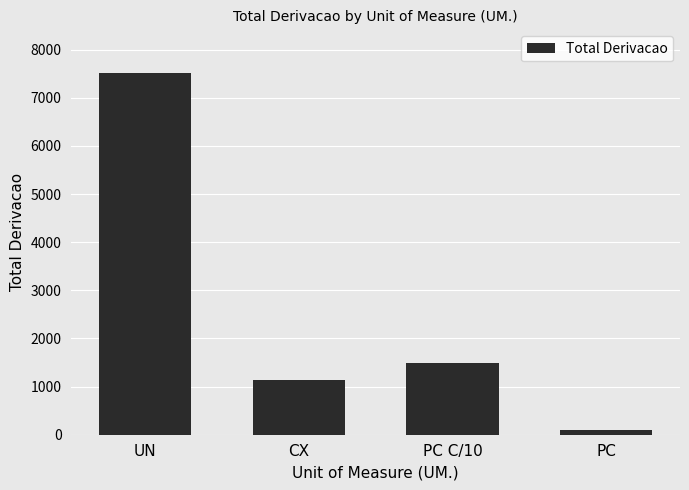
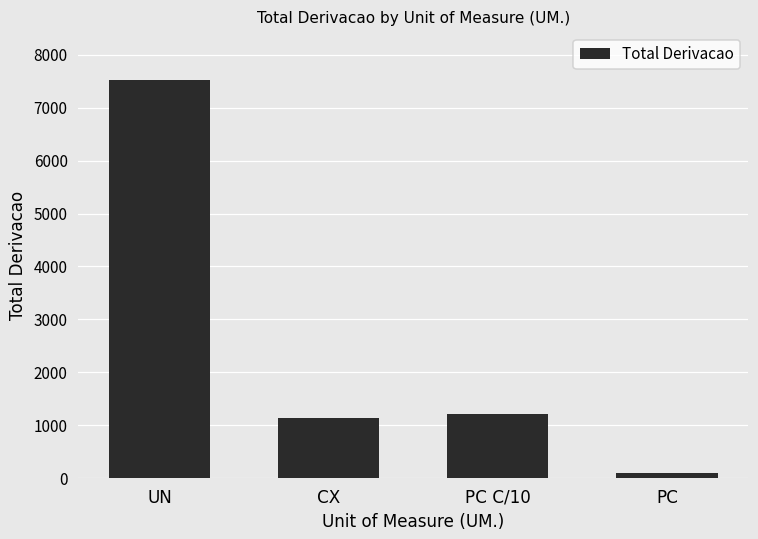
  {
    "UN": 7500,
    "CX": 1100,
-   "PC C/10": 1500,
+   "PC C/10": 1200,
    "PC": 100
  }
